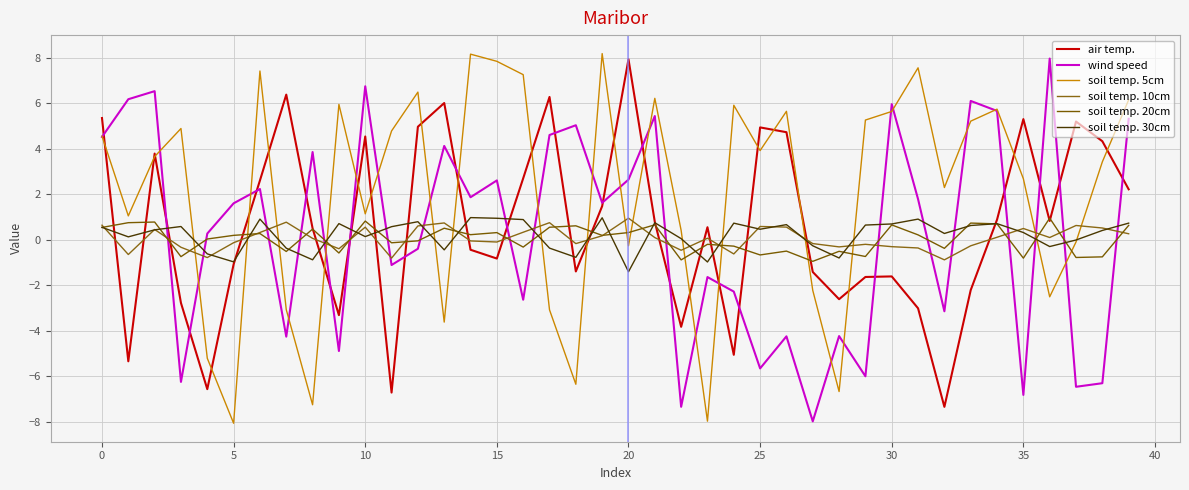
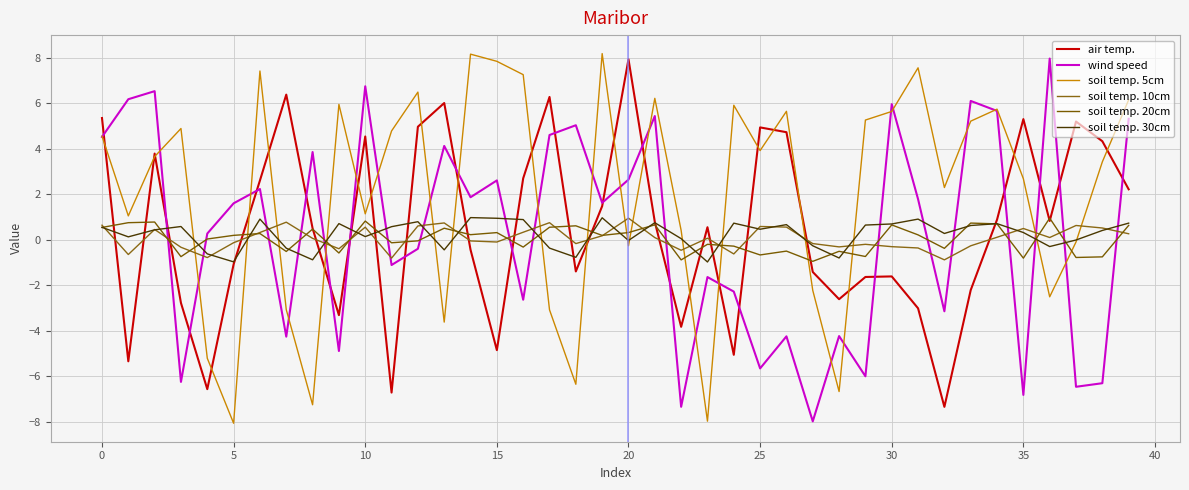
  {
    "air temp.": {
      "0": 5.4,
      "10": 4.5,
-     "15": -0.8,
+     "15": -4.9,
      "20": 7.9,
      "25": 4.9,
      "30": -1.6,
      "35": 5.3
    },
    "wind speed": {
      "5": 1.6,
      "10": 6.7,
      "15": 2.6,
      "20": 2.6,
      "25": -5.7,
      "30": 6.0,
      "35": -6.8
    },
    "soil temp. 5cm": {
      "5": -8.1,
      "10": 1.1,
      "15": 7.8,
      "20": -0.3,
      "25": 3.9,
      "30": 5.6,
      "35": 2.7
    },
    "soil temp. 30cm": {
      "10": 0.1,
      "15": 0.9,
-     "20": -1.4,
+     "20": 0.0,
      "25": 0.5,
      "35": 0.3
    }
  }
